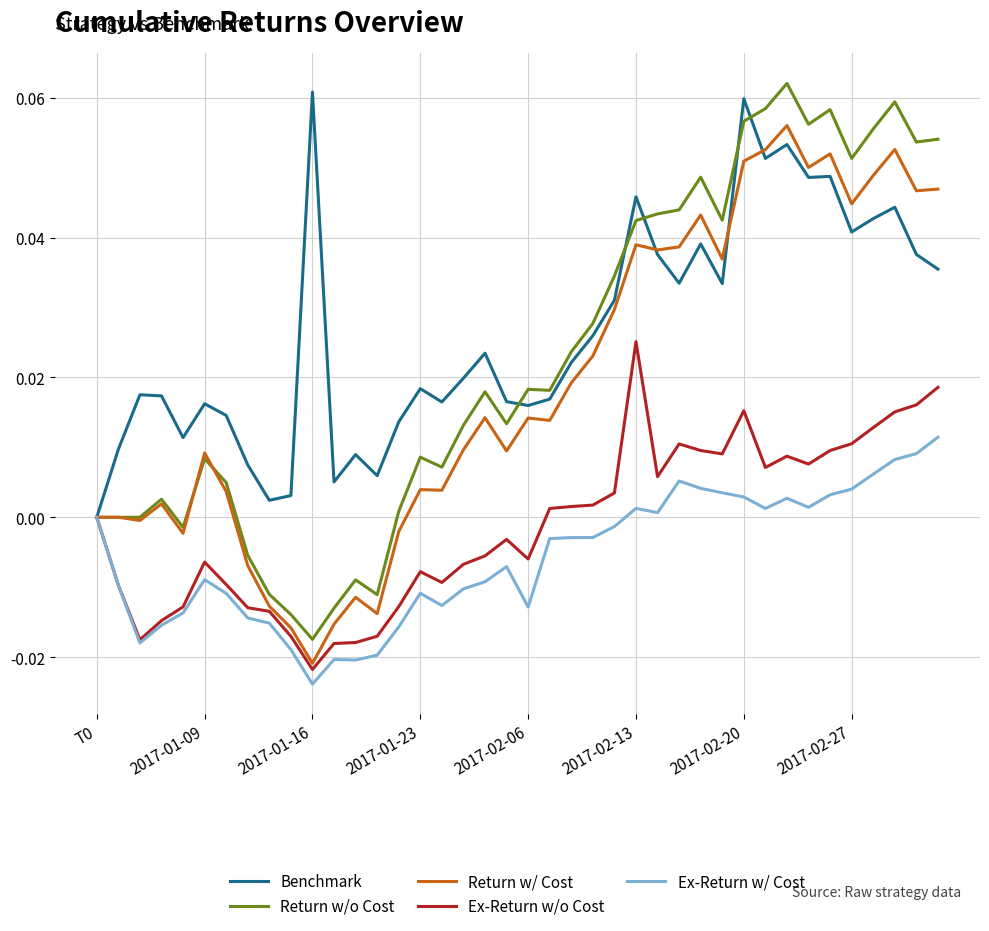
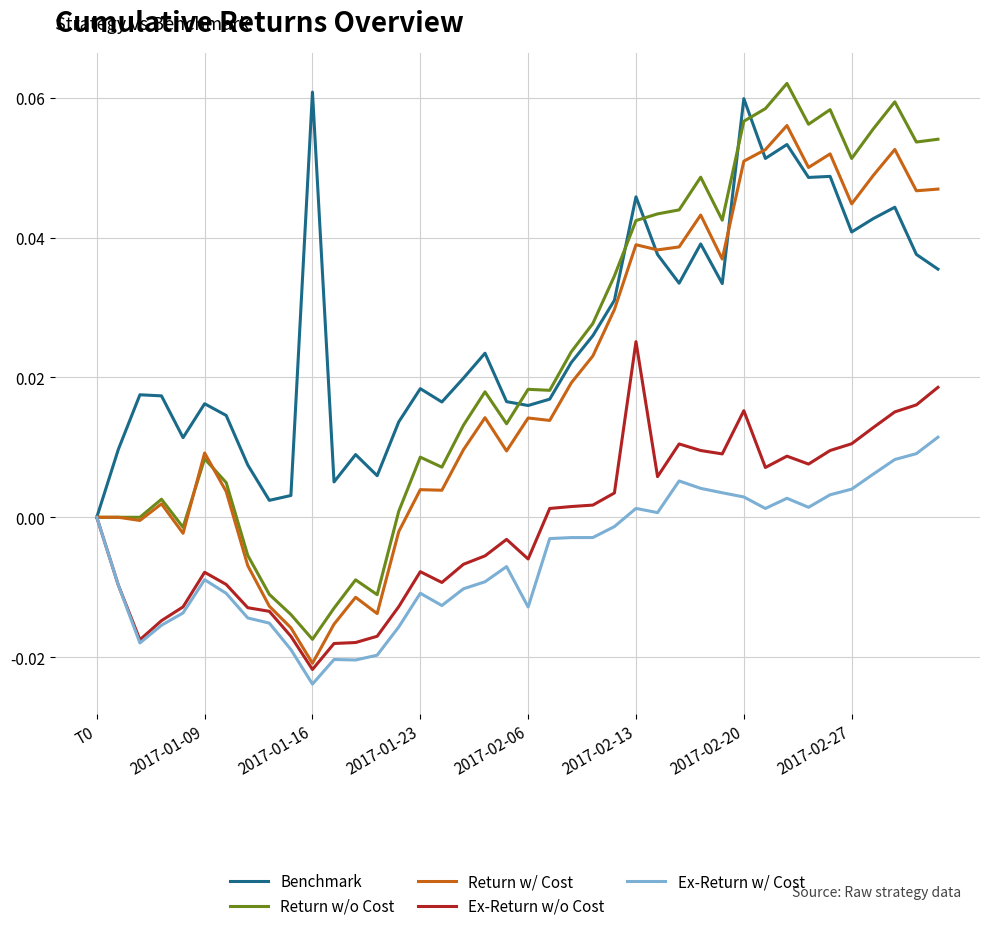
  {
    "Benchmark": {
      "2017-01-09": 0.016,
      "2017-01-16": 0.061,
      "2017-01-23": 0.018,
      "2017-02-06": 0.016,
      "2017-02-13": 0.046,
      "2017-02-20": 0.060,
      "2017-02-27": 0.041
    },
    "Return w/o Cost": {
      "2017-01-09": 0.008,
      "2017-01-16": -0.017,
      "2017-01-23": 0.009,
      "2017-02-06": 0.018,
      "2017-02-13": 0.042,
      "2017-02-20": 0.057,
      "2017-02-27": 0.051
    },
    "Return w/ Cost": {
      "2017-01-09": 0.009,
      "2017-01-16": -0.021,
      "2017-01-23": 0.004,
      "2017-02-06": 0.014,
      "2017-02-13": 0.039,
      "2017-02-20": 0.051,
      "2017-02-27": 0.045
    },
    "Ex-Return w/o Cost": {
-     "2017-01-09": -0.006,
+     "2017-01-09": -0.008,
      "2017-01-16": -0.022,
      "2017-01-23": -0.008,
      "2017-02-06": -0.006,
      "2017-02-13": 0.025,
      "2017-02-20": 0.015,
      "2017-02-27": 0.011
    },
    "Ex-Return w/ Cost": {
      "2017-01-09": -0.009,
      "2017-01-16": -0.024,
      "2017-01-23": -0.011,
      "2017-02-06": -0.013,
      "2017-02-13": 0.001,
      "2017-02-20": 0.003,
      "2017-02-27": 0.004
    }
  }
